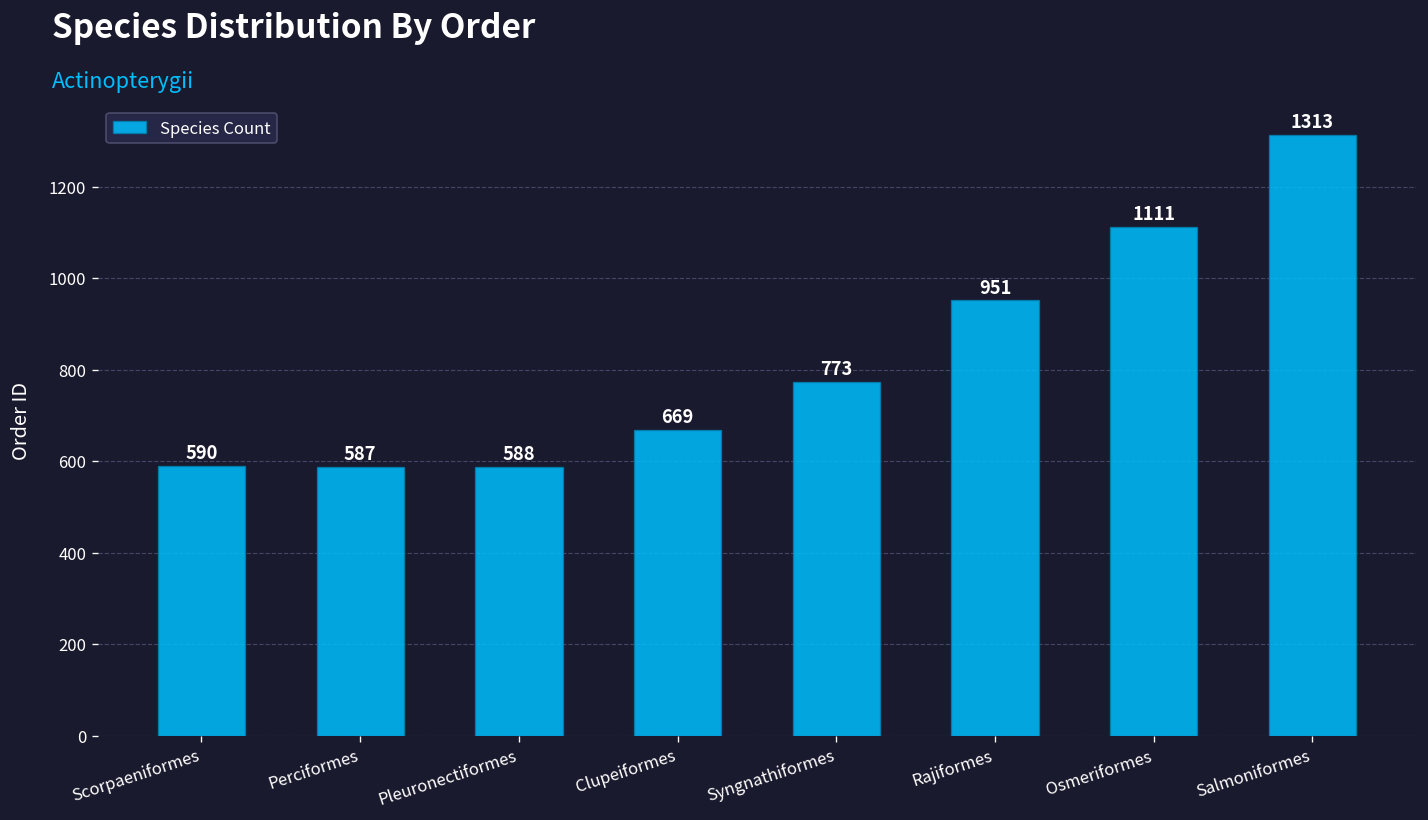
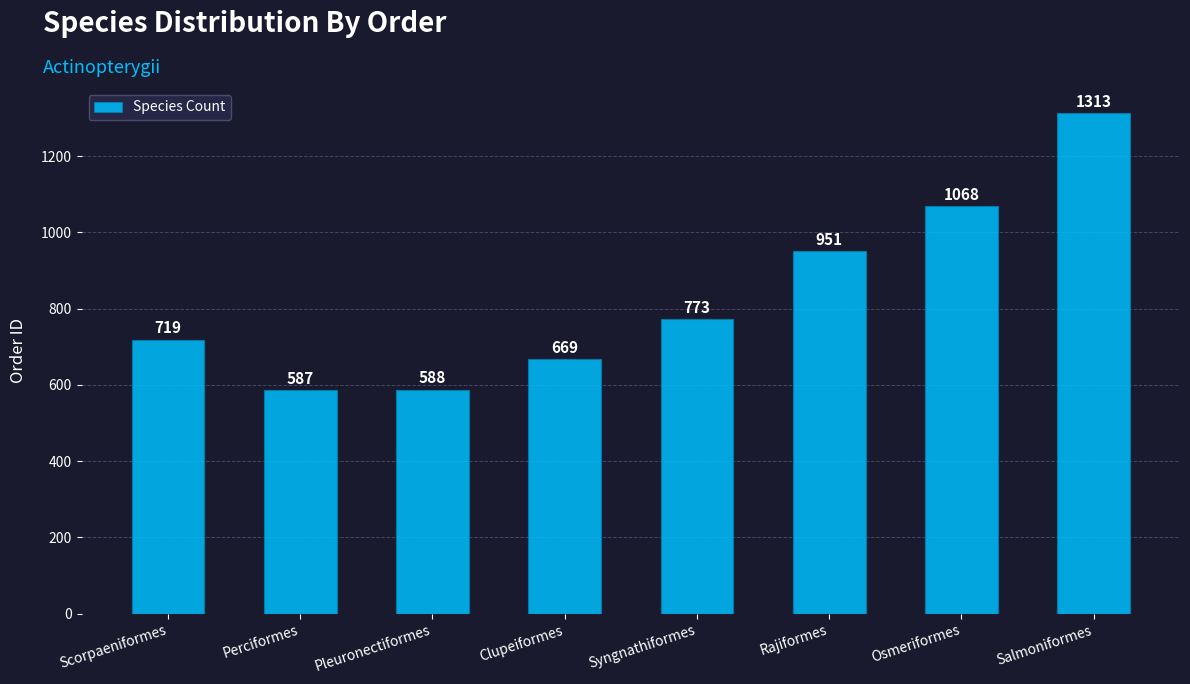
  {
-   "Scorpaeniformes": 590,
+   "Scorpaeniformes": 719,
    "Perciformes": 587,
    "Pleuronectiformes": 588,
    "Clupeiformes": 669,
    "Syngnathiformes": 773,
    "Rajiformes": 951,
-   "Osmeriformes": 1111,
+   "Osmeriformes": 1068,
    "Salmoniformes": 1313
  }
